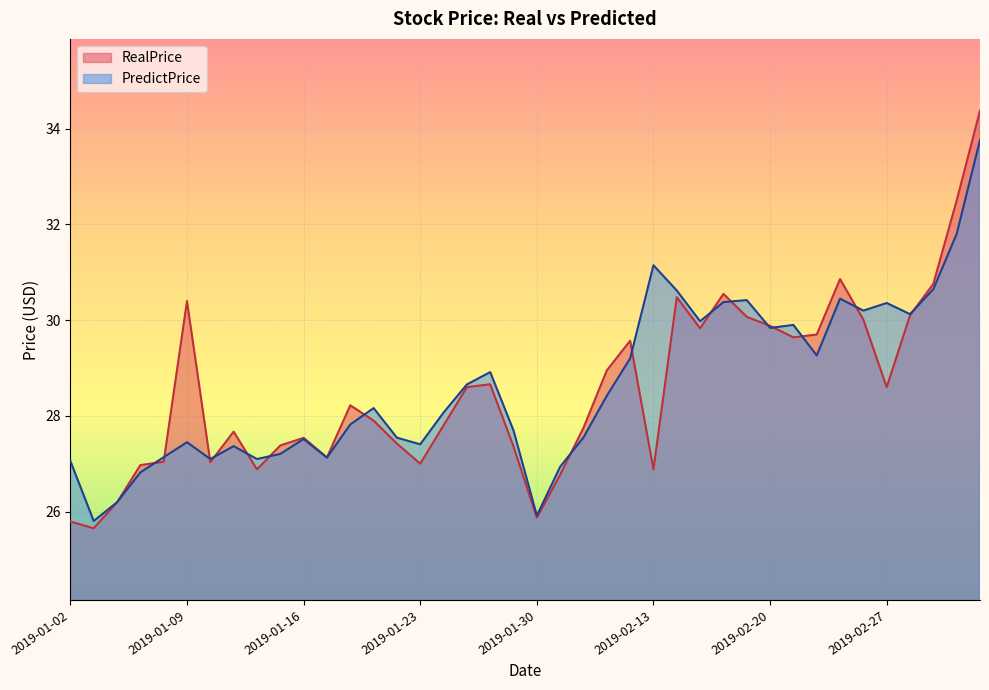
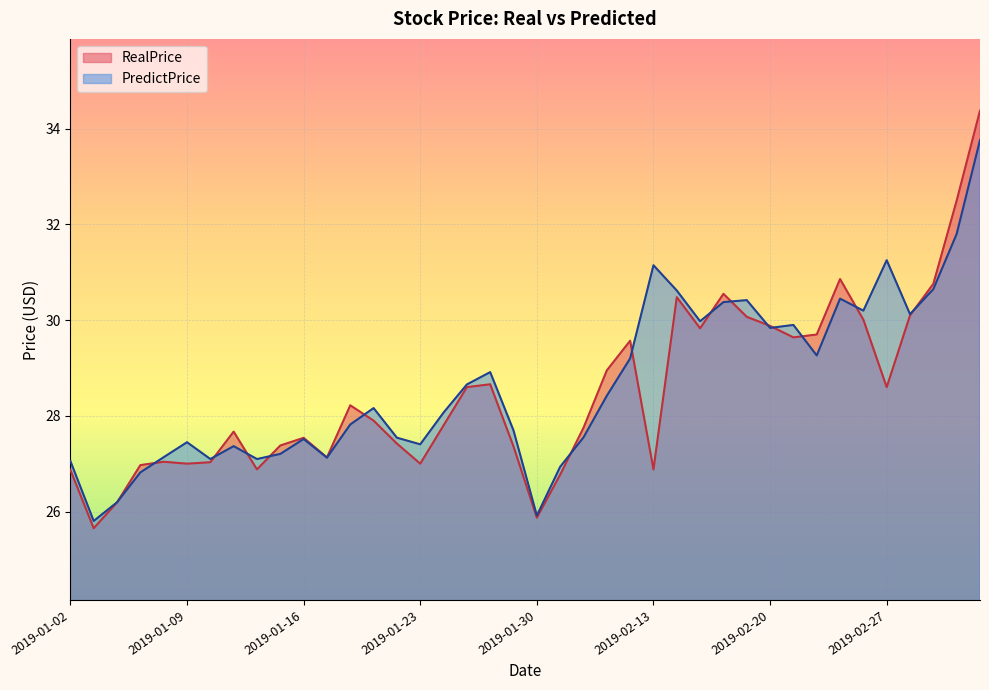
  {
    "RealPrice": {
-     "2019-01-02": 25.8,
-     "2019-01-09": 30.4,
+     "2019-01-02": 26.9,
+     "2019-01-09": 27.0,
      "2019-01-23": 27.0,
      "2019-02-13": 26.9,
      "2019-02-27": 28.6
    },
    "PredictPrice": {
      "2019-01-02": 27.1,
      "2019-01-09": 27.4,
      "2019-01-23": 27.4,
      "2019-02-13": 31.1,
-     "2019-02-27": 30.4
+     "2019-02-27": 31.3
    }
  }
